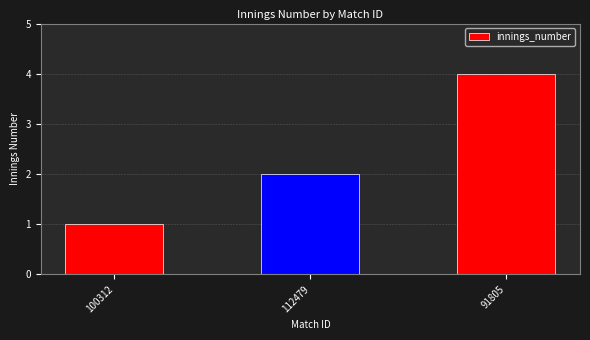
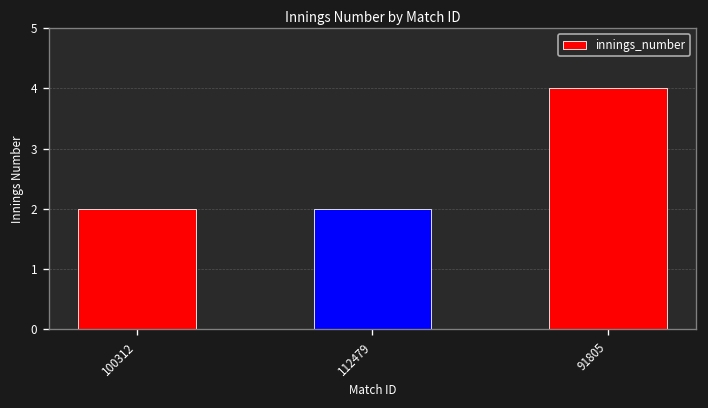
  {
-   "100312": 1,
+   "100312": 2,
    "112479": 2,
    "91805": 4
  }
